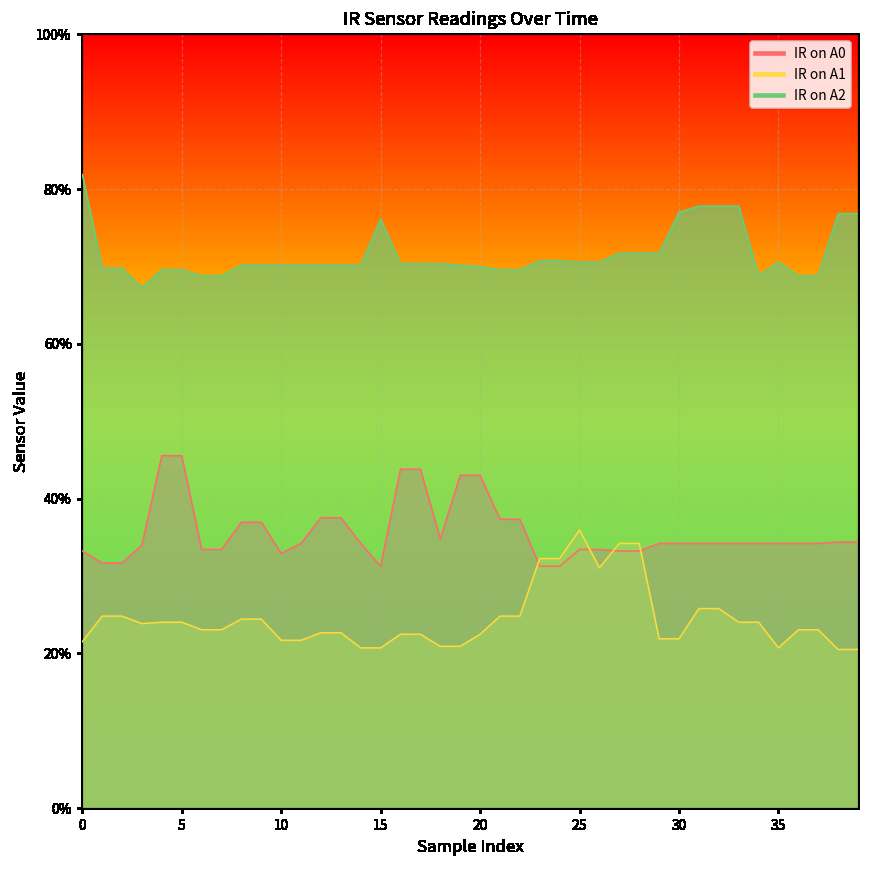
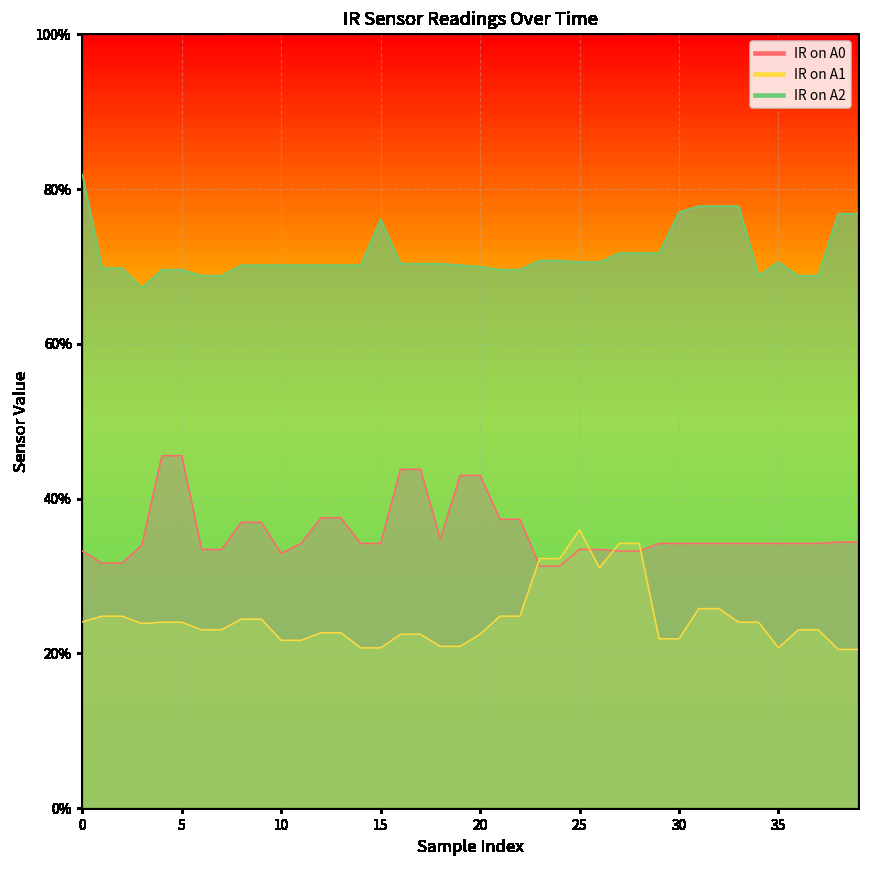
  {
    "IR on A0": {
      "0": "33%",
      "5": "46%",
      "10": "33%",
-     "15": "31%",
+     "15": "34%",
      "20": "43%",
      "25": "33%",
      "30": "34%",
      "35": "34%"
    },
    "IR on A1": {
-     "0": "22%",
+     "0": "24%",
      "5": "24%",
      "10": "22%",
      "15": "21%",
      "20": "22%",
      "25": "36%",
      "30": "22%",
      "35": "21%"
    },
    "IR on A2": {
      "0": "82%",
      "5": "70%",
      "10": "70%",
      "15": "76%",
      "20": "70%",
      "25": "71%",
      "30": "77%",
      "35": "71%"
    }
  }
